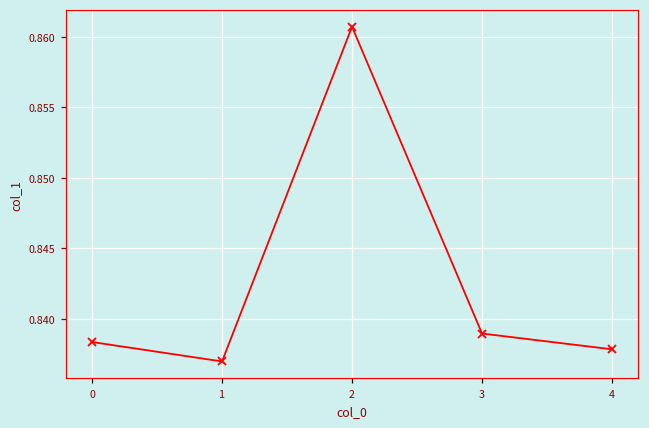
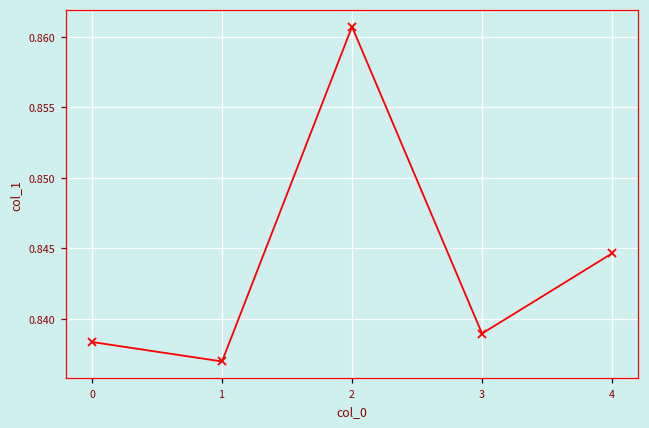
  {
    "0": 0.8384,
    "1": 0.8370,
    "2": 0.8607,
    "3": 0.8390,
-   "4": 0.8378
+   "4": 0.8446
  }
